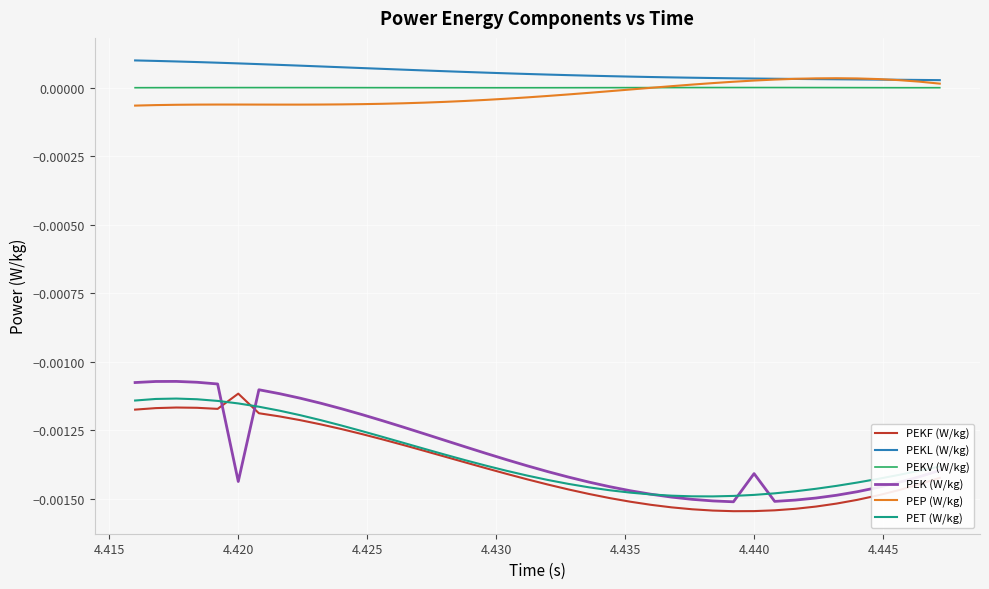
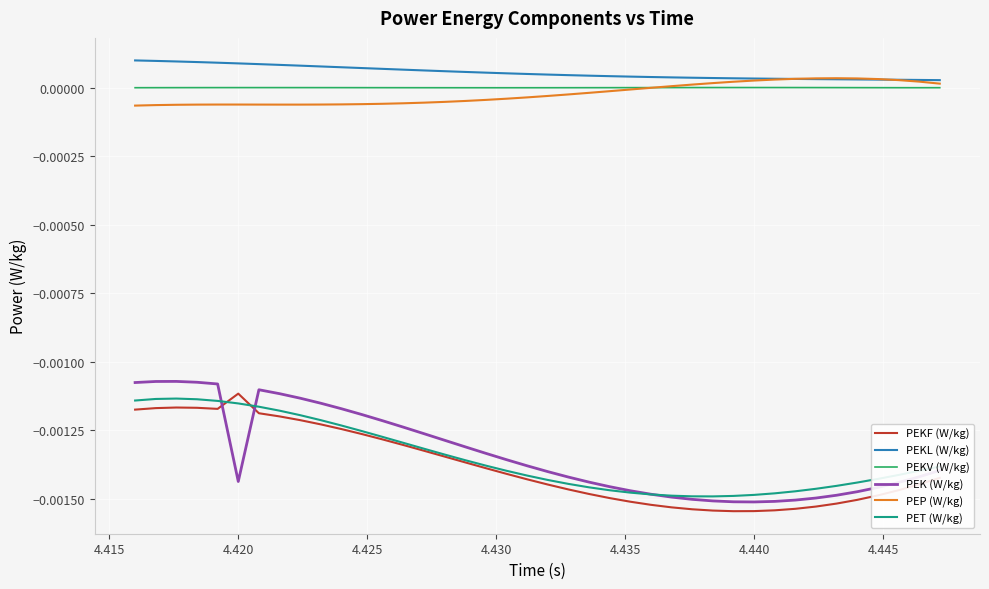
  {
    "PEKF (W/kg)": {
      "4.420": -0.00112,
      "4.440": -0.00154
    },
    "PEKL (W/kg)": {
      "4.420": 0.00009
    },
    "PEK (W/kg)": {
      "4.420": -0.00144,
-     "4.440": -0.00141
+     "4.440": -0.00151
    },
    "PEP (W/kg)": {
      "4.420": -0.00006
    }
  }
